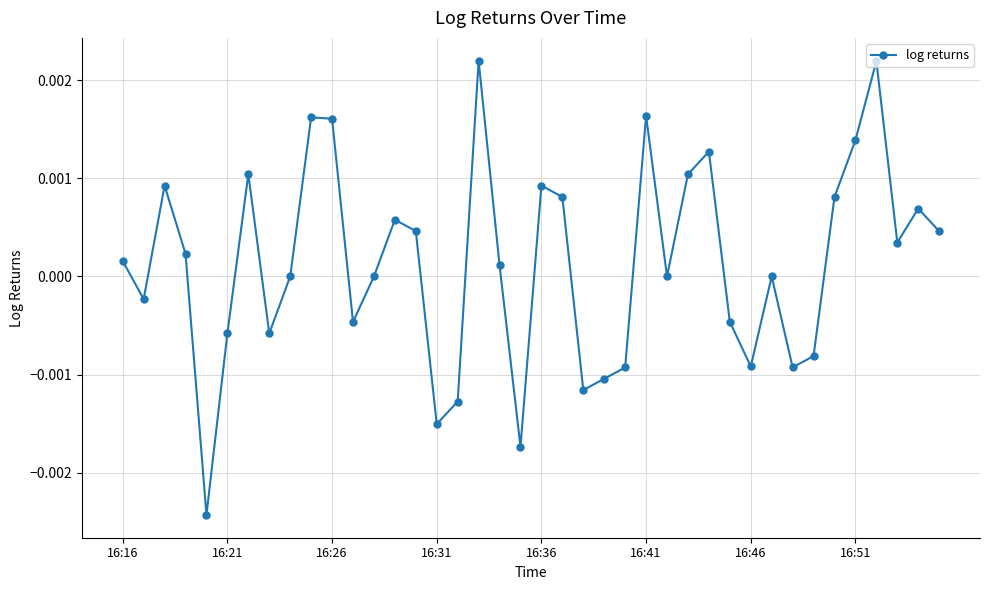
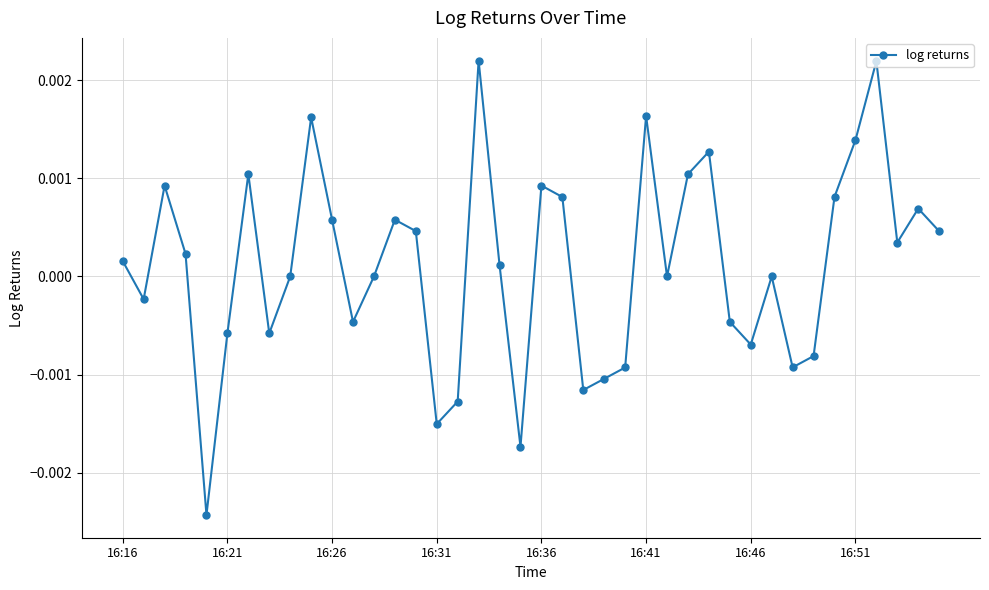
  {
    "16:16": 0.0002,
    "16:21": -0.0006,
-   "16:26": 0.0016,
+   "16:26": 0.0006,
    "16:31": -0.0015,
    "16:36": 0.0009,
    "16:41": 0.0016,
-   "16:46": -0.0009,
+   "16:46": -0.0007,
    "16:51": 0.0014
  }
